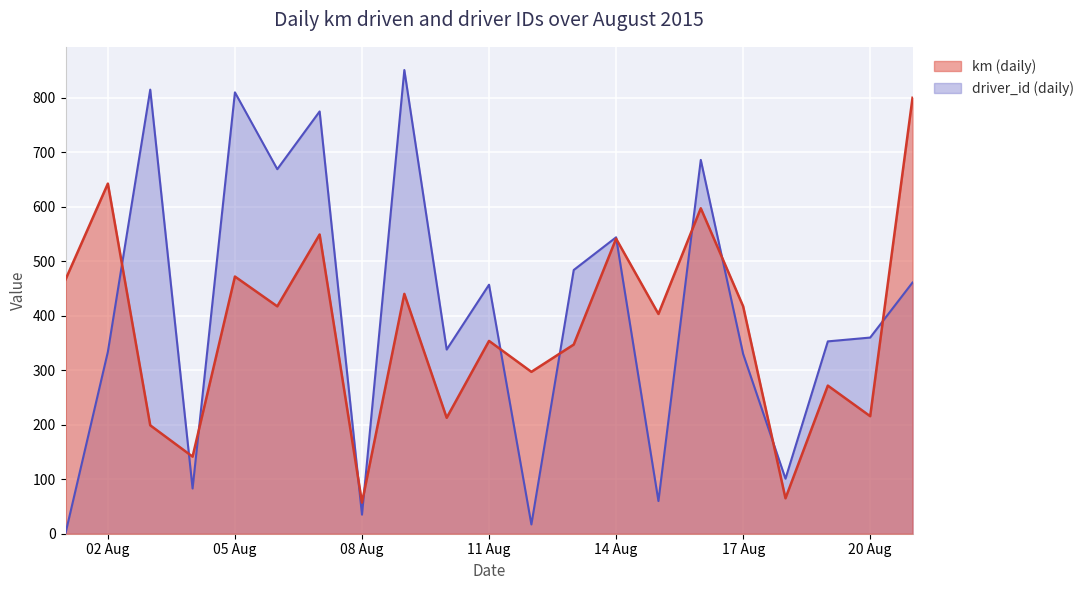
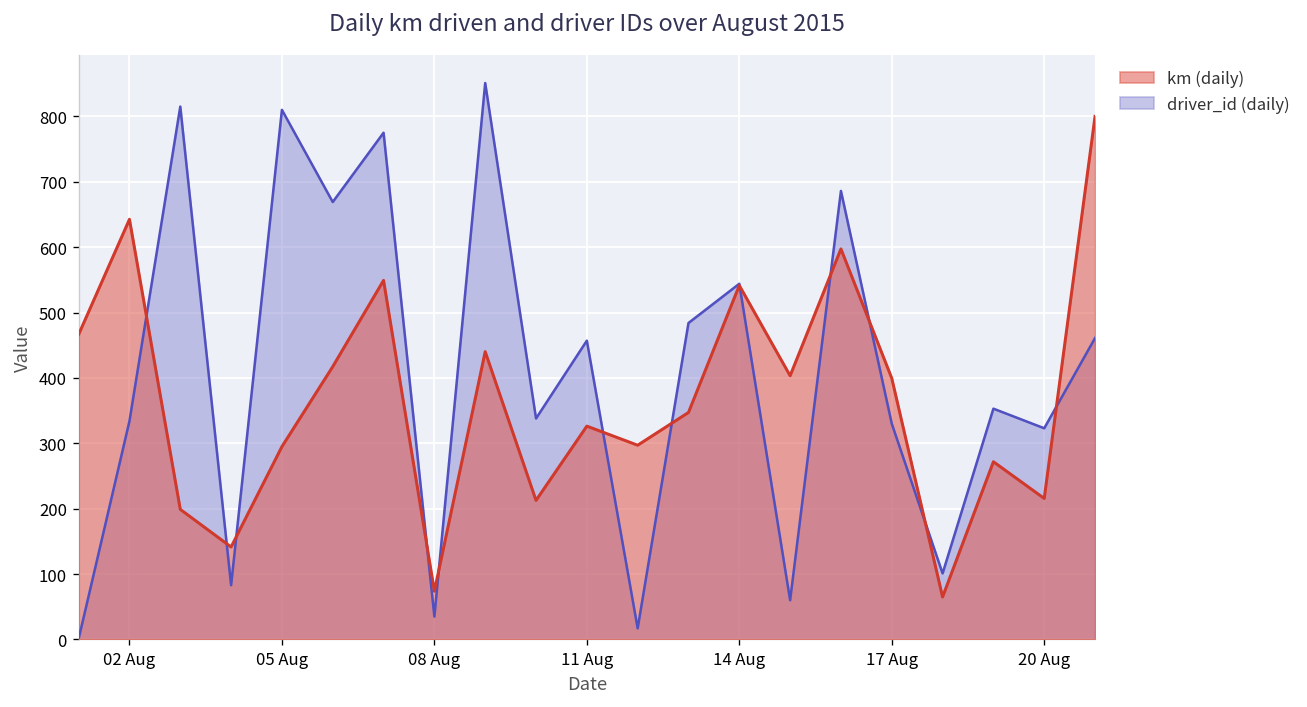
  {
    "km (daily)": {
      "02 Aug": 640,
-     "05 Aug": 470,
-     "08 Aug": 60,
-     "11 Aug": 350,
-     "17 Aug": 420,
+     "05 Aug": 290,
+     "08 Aug": 70,
+     "11 Aug": 330,
+     "17 Aug": 400,
      "20 Aug": 220
    },
    "driver_id (daily)": {
      "02 Aug": 330,
      "05 Aug": 810,
      "08 Aug": 40,
      "11 Aug": 460,
      "17 Aug": 330,
-     "20 Aug": 360
+     "20 Aug": 320
    }
  }
